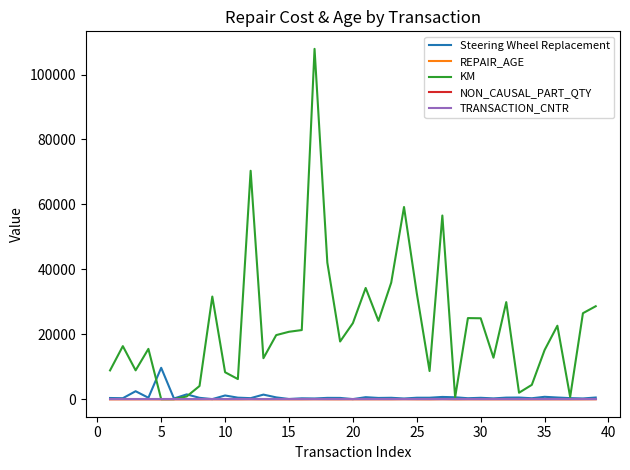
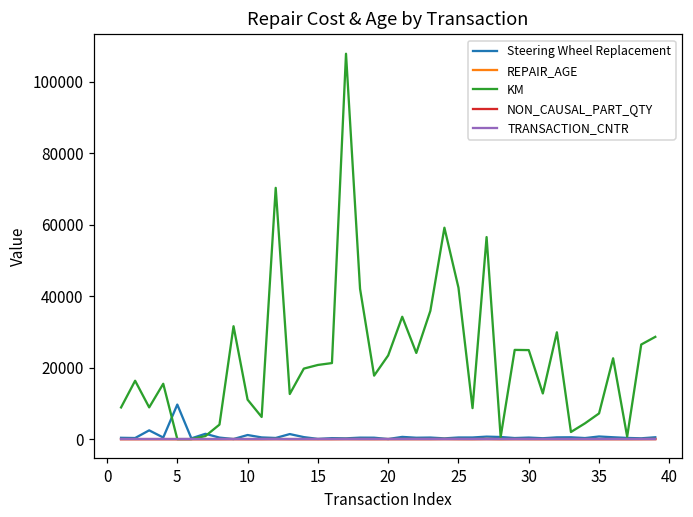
  {
    "Steering Wheel Replacement": {
      "5": 10000,
      "10": 1000
    },
    "TRANSACTION_CNTR": {
      "10": 0
    },
    "KM": {
-     "10": 8000,
+     "10": 11000,
      "15": 21000,
      "20": 23000,
-     "25": 33000,
+     "25": 42000,
      "30": 25000,
-     "35": 15000
+     "35": 7000
    }
  }
